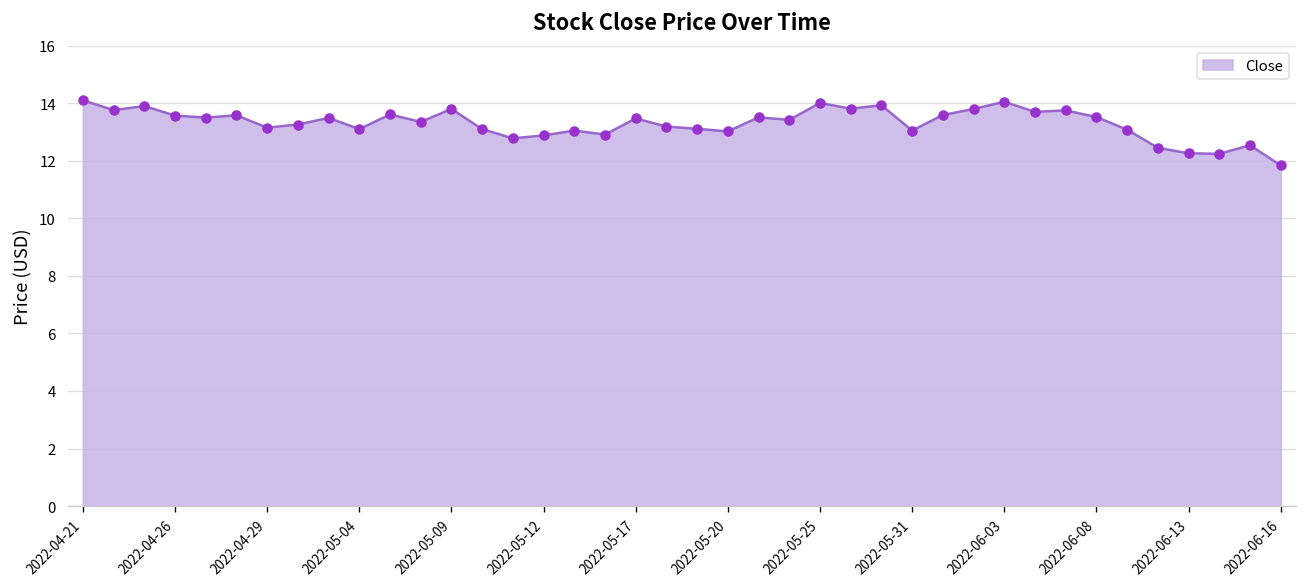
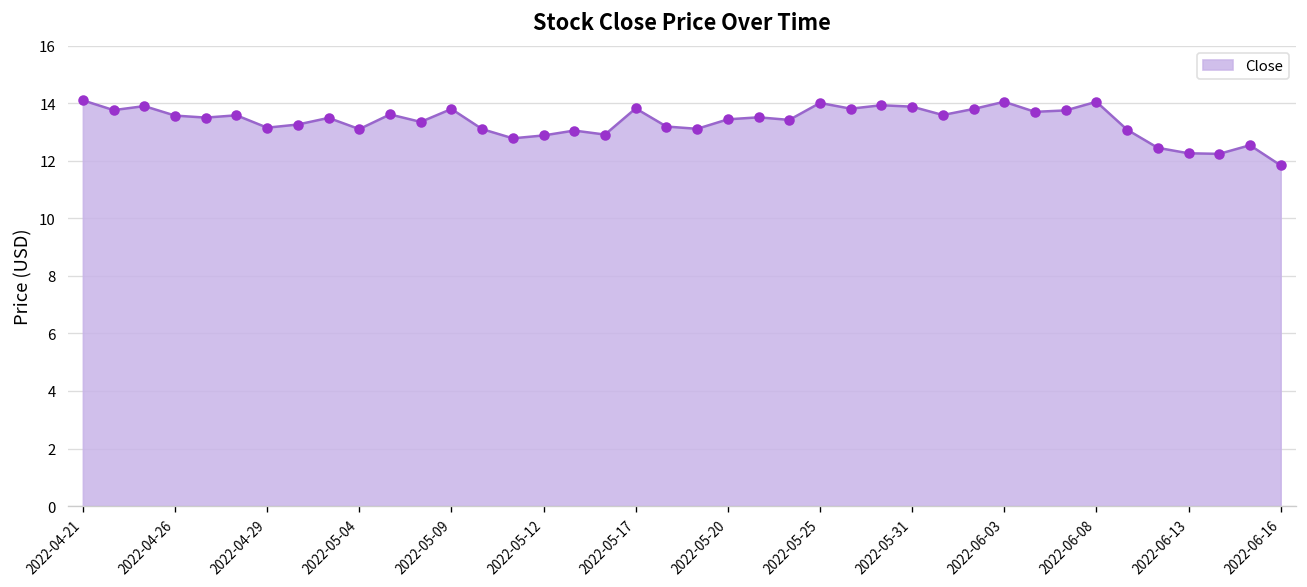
  {
    "2022-04-21": 14.1,
    "2022-04-26": 13.6,
    "2022-04-29": 13.2,
    "2022-05-04": 13.1,
    "2022-05-09": 13.8,
    "2022-05-12": 12.9,
-   "2022-05-17": 13.5,
-   "2022-05-20": 13.0,
+   "2022-05-17": 13.8,
+   "2022-05-20": 13.4,
    "2022-05-25": 14.0,
-   "2022-05-31": 13.1,
+   "2022-05-31": 13.9,
    "2022-06-03": 14.1,
-   "2022-06-08": 13.5,
+   "2022-06-08": 14.1,
    "2022-06-13": 12.3,
    "2022-06-16": 11.8
  }
